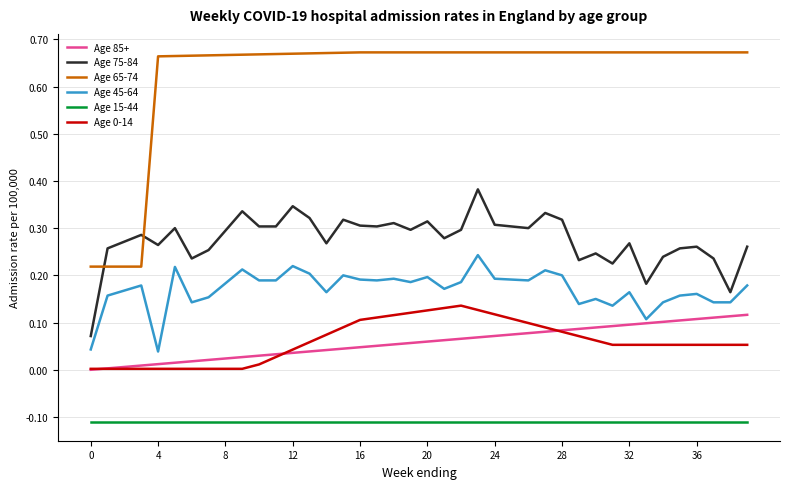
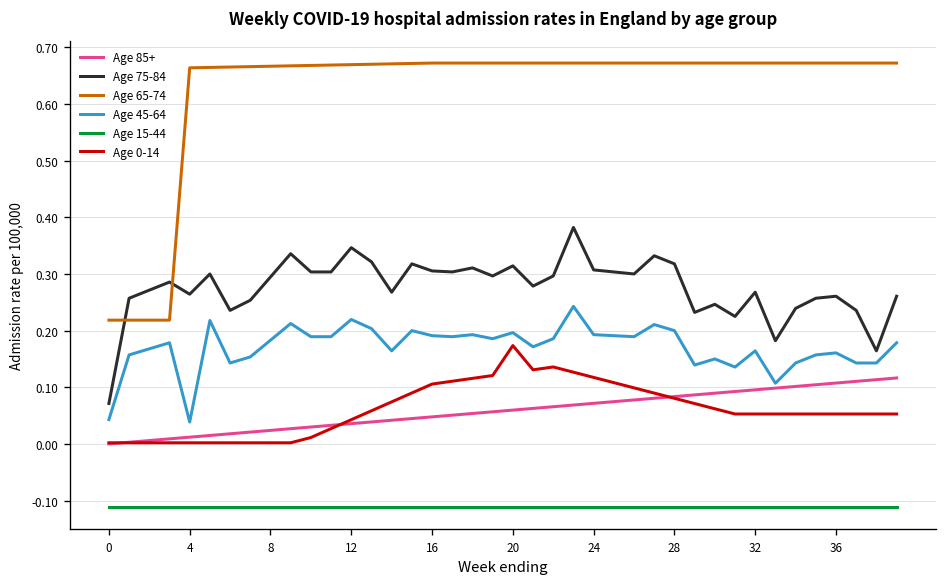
  {
    "Age 85+": {
      "4": 0.01,
      "8": 0.02,
      "12": 0.04,
      "16": 0.05,
      "20": 0.06,
      "24": 0.07,
      "32": 0.10,
      "36": 0.11
    },
    "Age 75-84": {
      "0": 0.07,
      "4": 0.26,
      "8": 0.29,
      "12": 0.35,
      "16": 0.31,
      "20": 0.31,
      "24": 0.31,
      "28": 0.32,
      "32": 0.27,
      "36": 0.26
    },
    "Age 65-74": {
      "0": 0.22,
      "4": 0.66,
      "8": 0.67,
      "12": 0.67,
      "16": 0.67,
      "20": 0.67,
      "24": 0.67,
      "28": 0.67,
      "32": 0.67,
      "36": 0.67
    },
    "Age 45-64": {
      "0": 0.04,
      "4": 0.04,
      "8": 0.18,
      "12": 0.22,
      "16": 0.19,
      "20": 0.20,
      "24": 0.19,
      "28": 0.20,
      "32": 0.16,
      "36": 0.16
    },
    "Age 15-44": {
      "0": -0.11,
      "4": -0.11,
      "8": -0.11,
      "12": -0.11,
      "16": -0.11,
      "20": -0.11,
      "24": -0.11,
      "28": -0.11,
      "32": -0.11,
      "36": -0.11
    },
    "Age 0-14": {
      "4": 0.00,
      "8": 0.00,
      "12": 0.04,
      "16": 0.11,
-     "20": 0.13,
+     "20": 0.17,
      "24": 0.12,
      "32": 0.05,
      "36": 0.05
    }
  }
